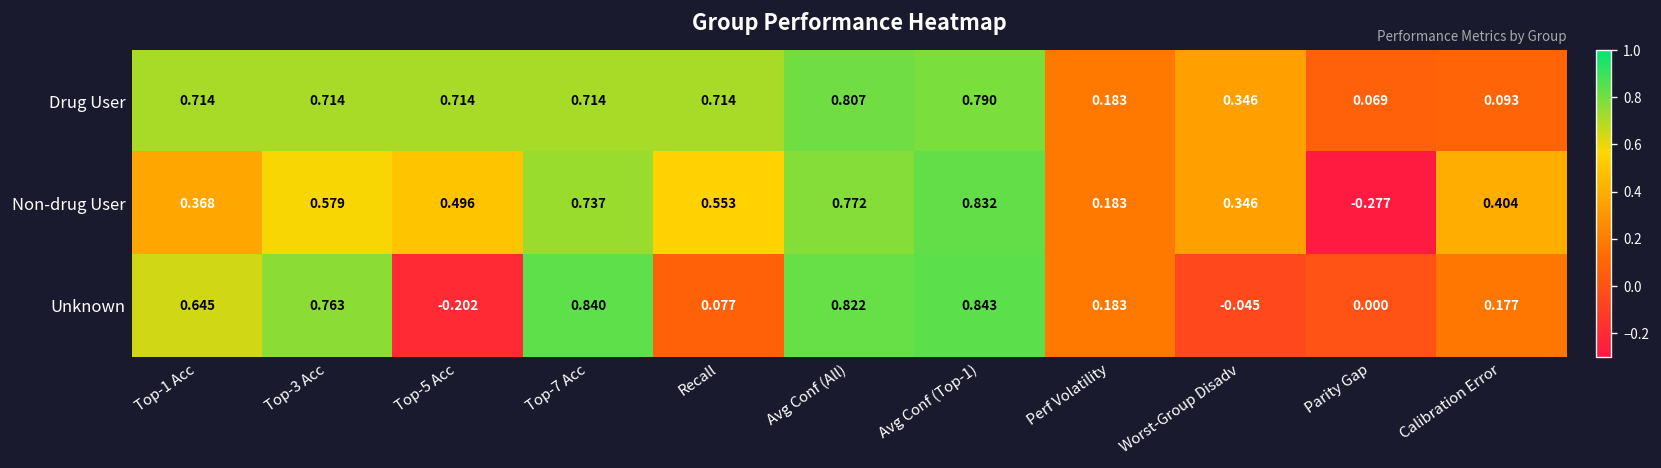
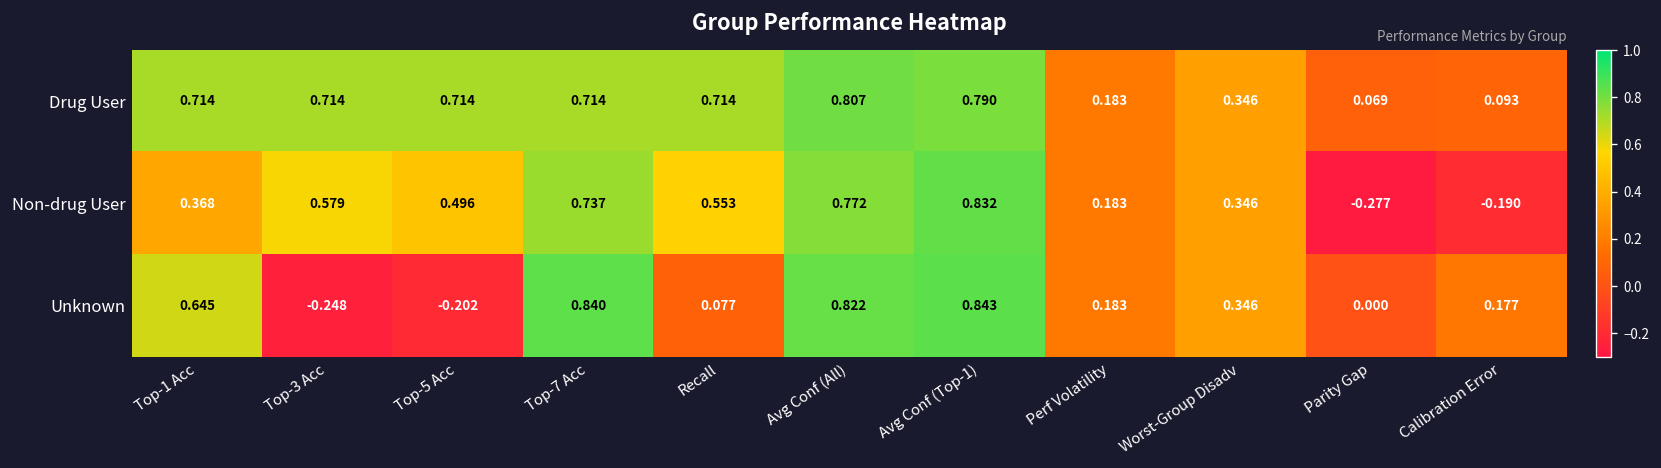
  {
    "Drug User": {
      "Top-1 Acc": 0.714,
      "Top-3 Acc": 0.714,
      "Top-5 Acc": 0.714,
      "Top-7 Acc": 0.714,
      "Recall": 0.714,
      "Avg Conf (All)": 0.807,
      "Avg Conf (Top-1)": 0.790,
      "Perf Volatility": 0.183,
      "Worst-Group Disadv": 0.346,
      "Parity Gap": 0.069,
      "Calibration Error": 0.093
    },
    "Non-drug User": {
      "Top-1 Acc": 0.368,
      "Top-3 Acc": 0.579,
      "Top-5 Acc": 0.496,
      "Top-7 Acc": 0.737,
      "Recall": 0.553,
      "Avg Conf (All)": 0.772,
      "Avg Conf (Top-1)": 0.832,
      "Perf Volatility": 0.183,
      "Worst-Group Disadv": 0.346,
      "Parity Gap": -0.277,
-     "Calibration Error": 0.404
+     "Calibration Error": -0.190
    },
    "Unknown": {
      "Top-1 Acc": 0.645,
-     "Top-3 Acc": 0.763,
+     "Top-3 Acc": -0.248,
      "Top-5 Acc": -0.202,
      "Top-7 Acc": 0.840,
      "Recall": 0.077,
      "Avg Conf (All)": 0.822,
      "Avg Conf (Top-1)": 0.843,
      "Perf Volatility": 0.183,
-     "Worst-Group Disadv": -0.045,
+     "Worst-Group Disadv": 0.346,
      "Parity Gap": 0.000,
      "Calibration Error": 0.177
    }
  }
